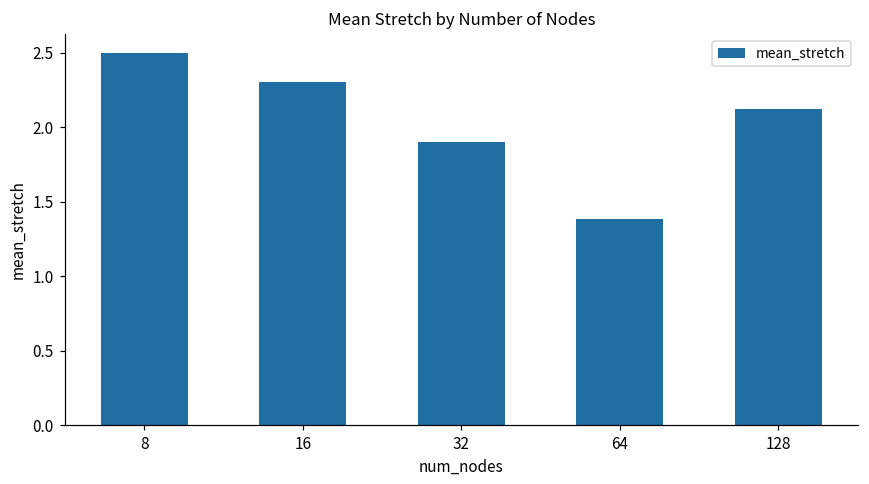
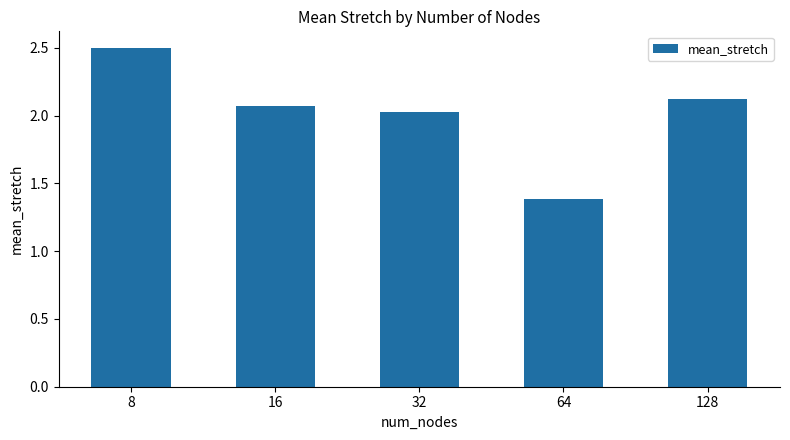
  {
    "8": 2.50,
-   "16": 2.30,
-   "32": 1.90,
+   "16": 2.07,
+   "32": 2.03,
    "64": 1.39,
    "128": 2.12
  }
